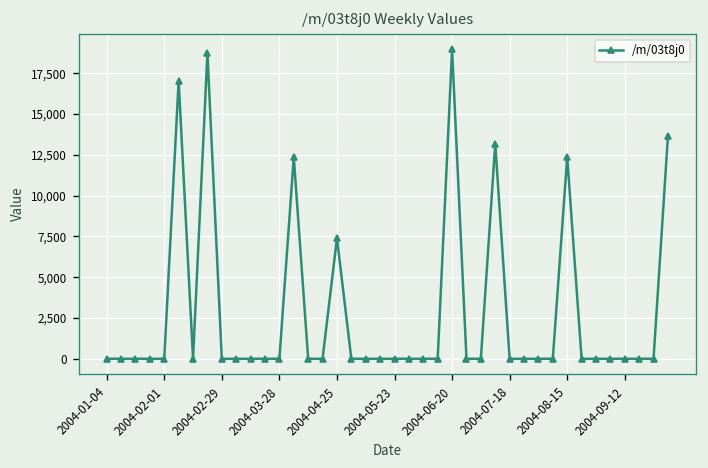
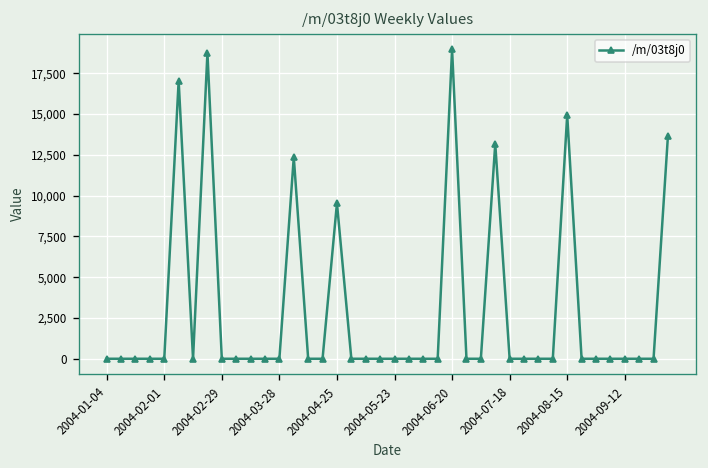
  {
    "2004-01-04": "0",
    "2004-02-01": "0",
    "2004-02-29": "0",
    "2004-03-28": "0",
-   "2004-04-25": "7,400",
+   "2004-04-25": "9,500",
    "2004-05-23": "0",
    "2004-06-20": "19,000",
    "2004-07-18": "0",
-   "2004-08-15": "12,400",
+   "2004-08-15": "14,900",
    "2004-09-12": "0"
  }
